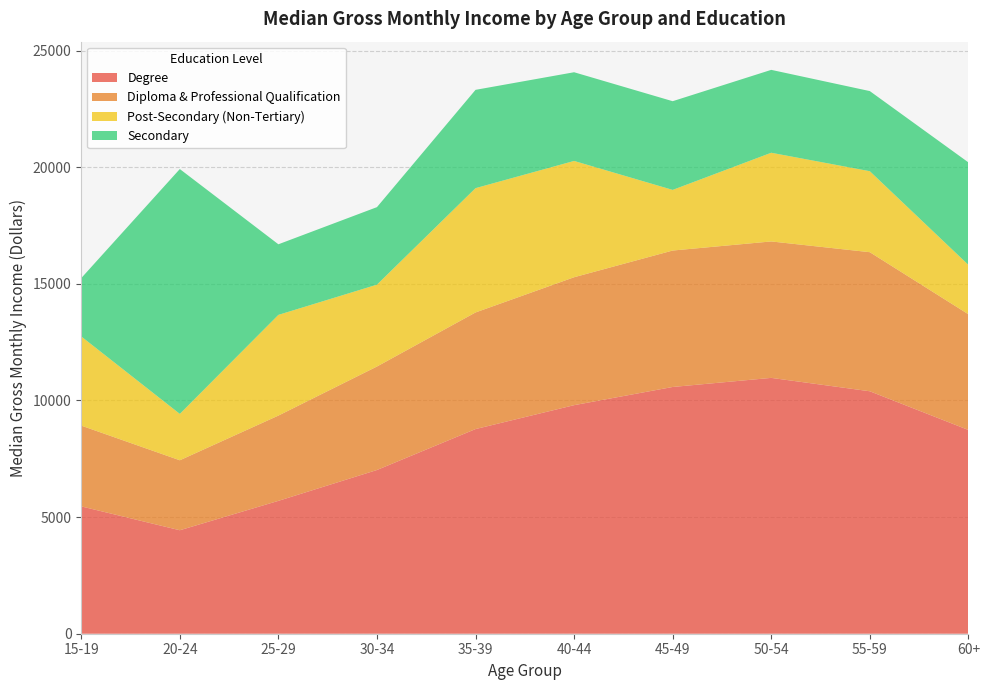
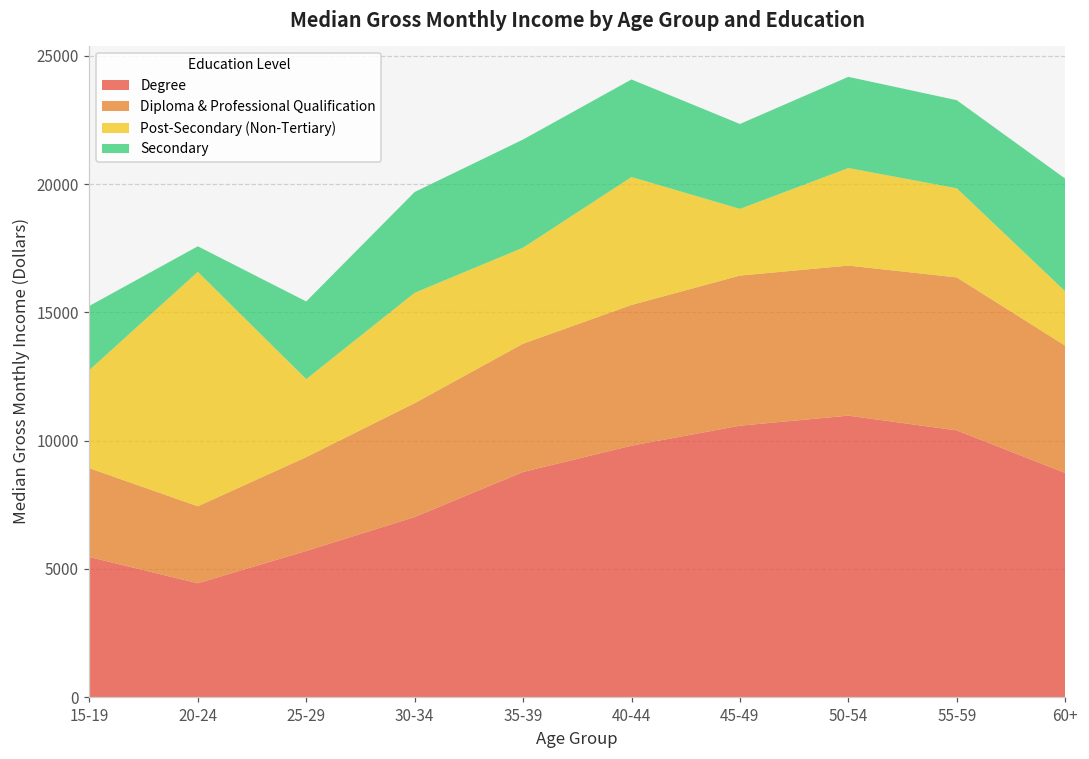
  {
    "Post-Secondary (Non-Tertiary)": {
      "15-19": 3800,
-     "20-24": 2000,
-     "25-29": 4300,
-     "30-34": 3500,
-     "35-39": 5300,
+     "20-24": 9100,
+     "25-29": 3000,
+     "30-34": 4300,
+     "35-39": 3700,
      "40-44": 5000,
      "45-49": 2600,
      "50-54": 3800,
      "55-59": 3500,
      "60+": 2100
    },
    "Secondary": {
      "15-19": 2500,
-     "20-24": 10500,
+     "20-24": 1000,
      "25-29": 3000,
-     "30-34": 3300,
+     "30-34": 3900,
      "35-39": 4200,
      "40-44": 3800,
-     "45-49": 3800,
+     "45-49": 3300,
      "50-54": 3600,
      "55-59": 3400,
      "60+": 4400
    }
  }
